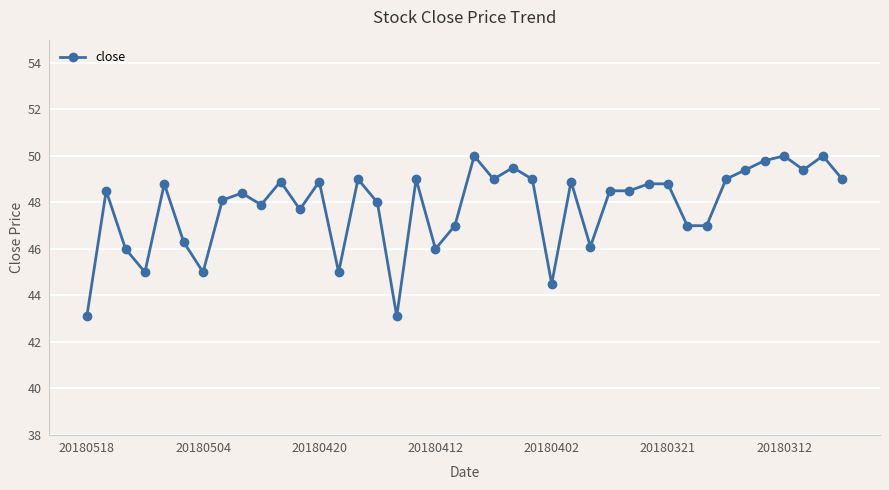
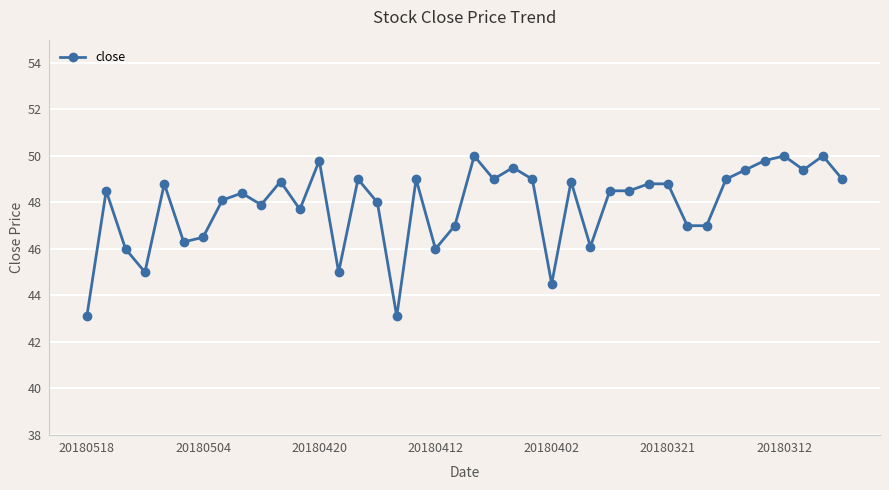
  {
    "20180518": 43.1,
-   "20180504": 45.0,
-   "20180420": 48.9,
+   "20180504": 46.5,
+   "20180420": 49.8,
    "20180412": 46.0,
    "20180402": 44.5,
    "20180321": 48.8,
    "20180312": 50.0
  }
